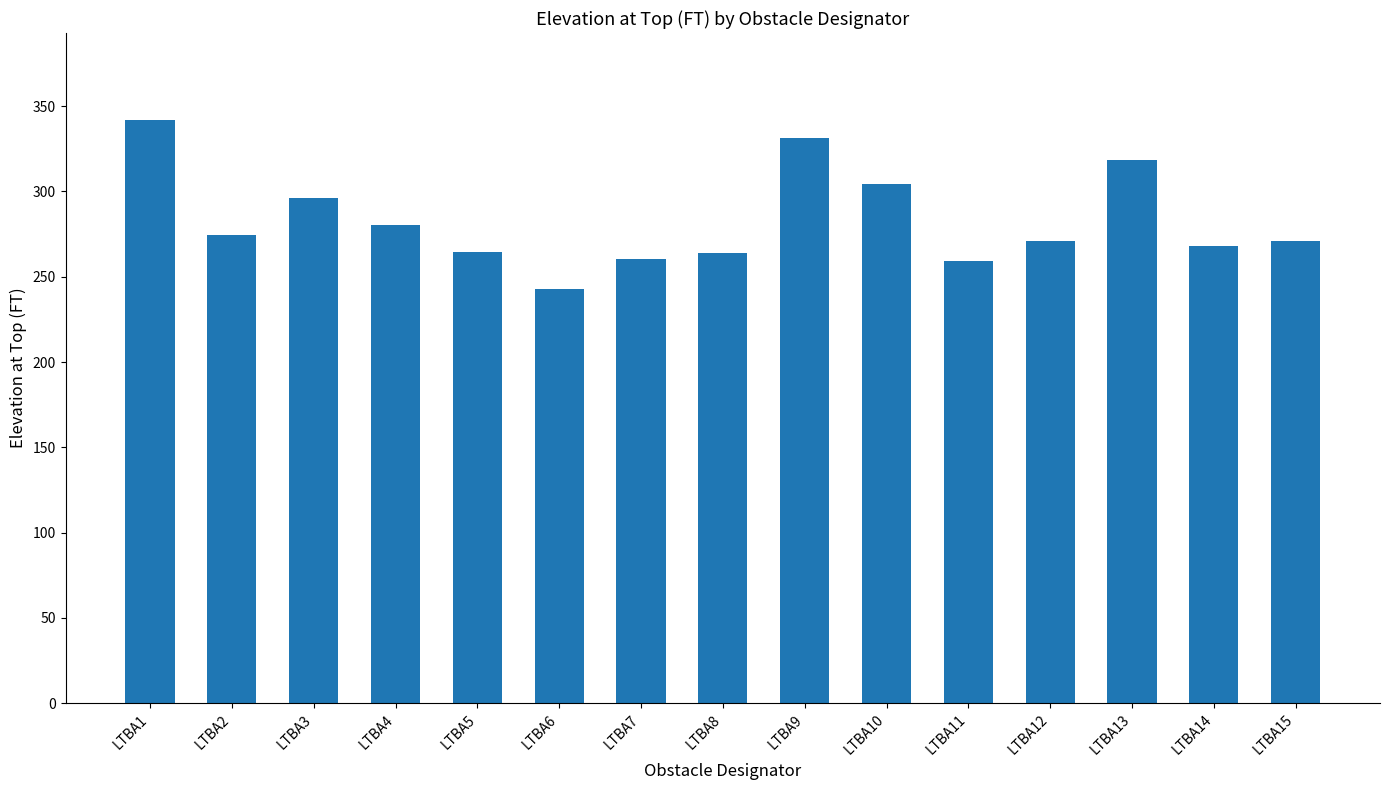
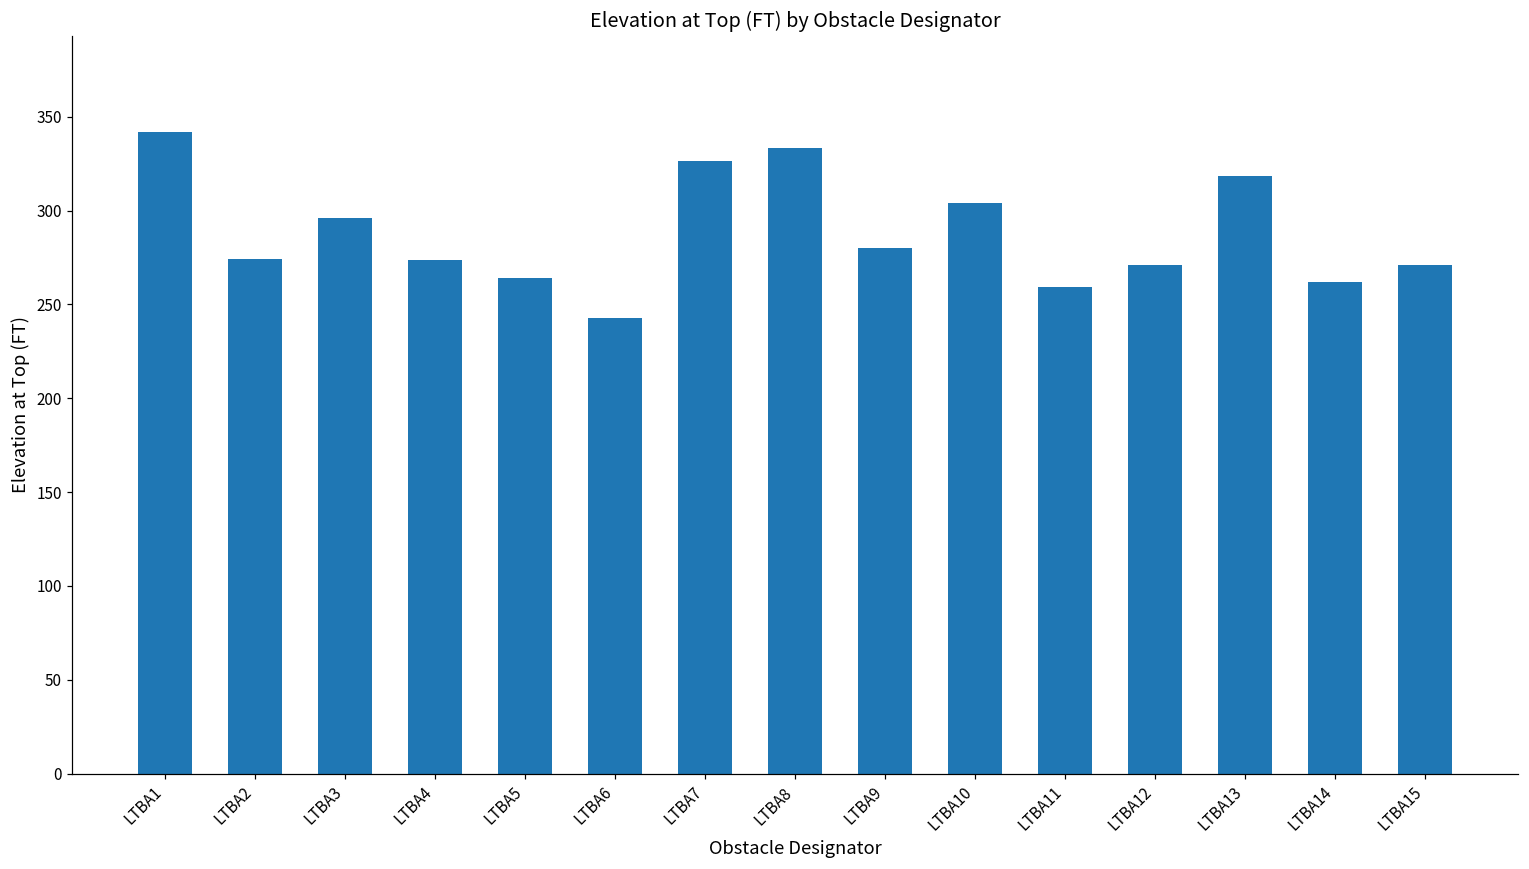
  {
    "LTBA1": 342,
    "LTBA2": 274,
    "LTBA3": 296,
-   "LTBA4": 280,
+   "LTBA4": 273,
    "LTBA5": 264,
    "LTBA6": 243,
-   "LTBA7": 261,
-   "LTBA8": 264,
-   "LTBA9": 331,
+   "LTBA7": 327,
+   "LTBA8": 333,
+   "LTBA9": 280,
    "LTBA10": 304,
    "LTBA11": 259,
    "LTBA12": 271,
    "LTBA13": 318,
-   "LTBA14": 268,
+   "LTBA14": 262,
    "LTBA15": 271
  }
